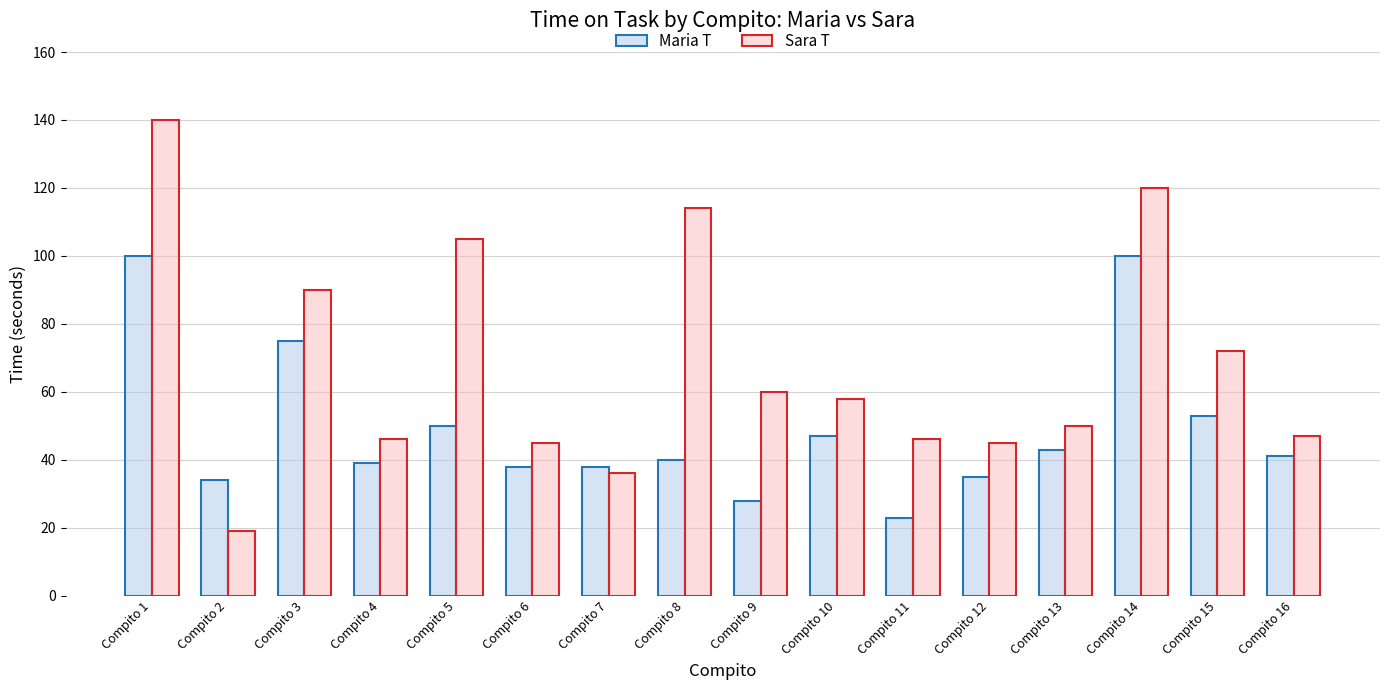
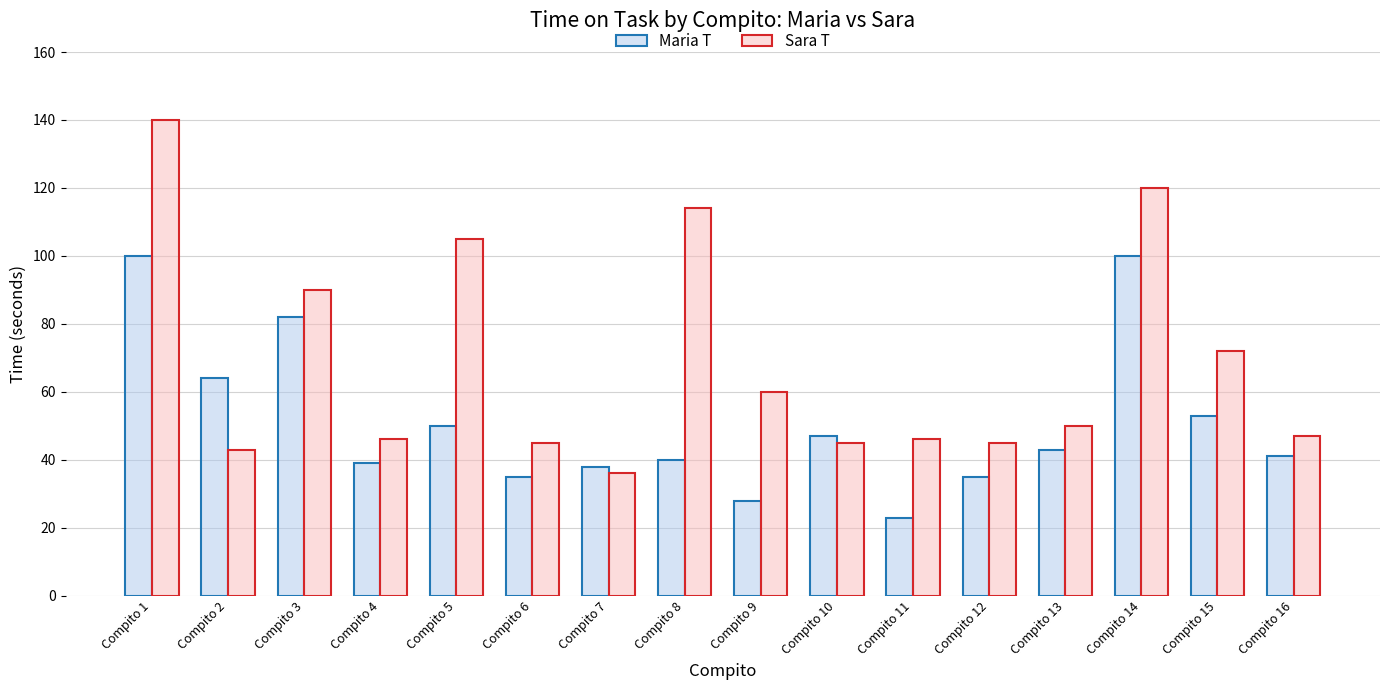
  {
    "Maria T": {
      "Compito 1": 100,
-     "Compito 2": 34,
-     "Compito 3": 75,
+     "Compito 2": 64,
+     "Compito 3": 82,
      "Compito 4": 39,
      "Compito 5": 50,
-     "Compito 6": 38,
+     "Compito 6": 35,
      "Compito 7": 38,
      "Compito 8": 40,
      "Compito 9": 28,
      "Compito 10": 47,
      "Compito 11": 23,
      "Compito 12": 35,
      "Compito 13": 43,
      "Compito 14": 100,
      "Compito 15": 53,
      "Compito 16": 41
    },
    "Sara T": {
      "Compito 1": 140,
-     "Compito 2": 19,
+     "Compito 2": 43,
      "Compito 3": 90,
      "Compito 4": 46,
      "Compito 5": 105,
      "Compito 6": 45,
      "Compito 7": 36,
      "Compito 8": 114,
      "Compito 9": 60,
-     "Compito 10": 58,
+     "Compito 10": 45,
      "Compito 11": 46,
      "Compito 12": 45,
      "Compito 13": 50,
      "Compito 14": 120,
      "Compito 15": 72,
      "Compito 16": 47
    }
  }
